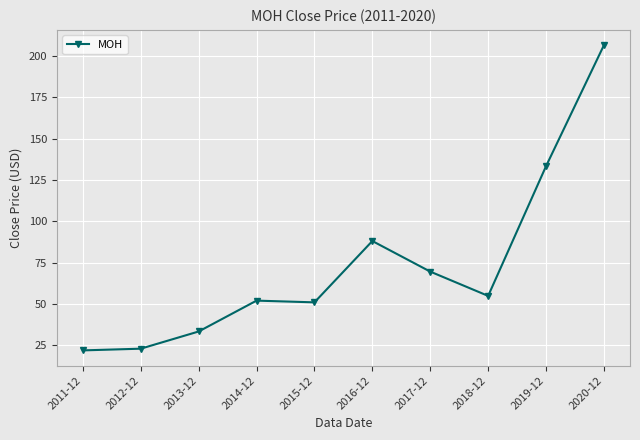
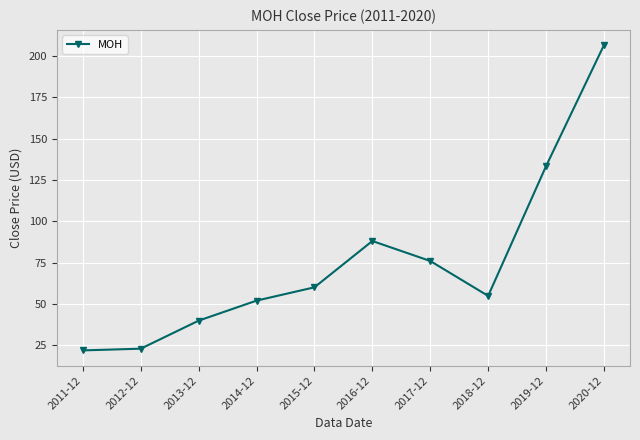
  {
    "2011-12": 22,
    "2012-12": 23,
-   "2013-12": 33,
+   "2013-12": 40,
    "2014-12": 52,
-   "2015-12": 51,
+   "2015-12": 60,
    "2016-12": 88,
-   "2017-12": 69,
+   "2017-12": 76,
    "2018-12": 55,
    "2019-12": 133,
    "2020-12": 207
  }
